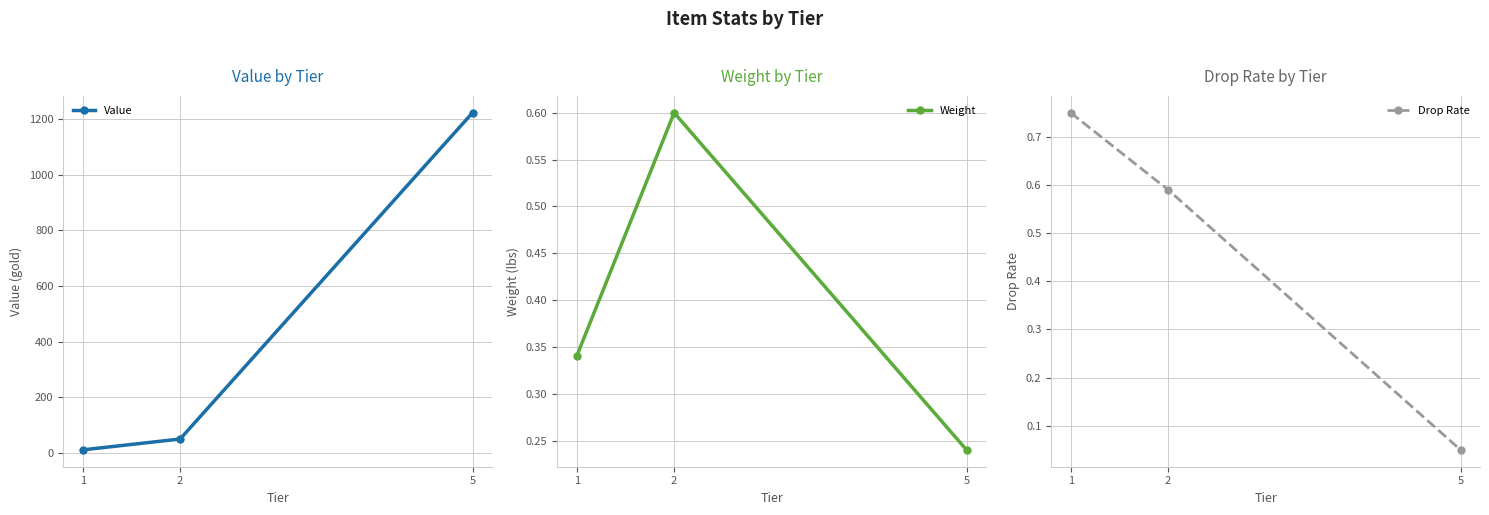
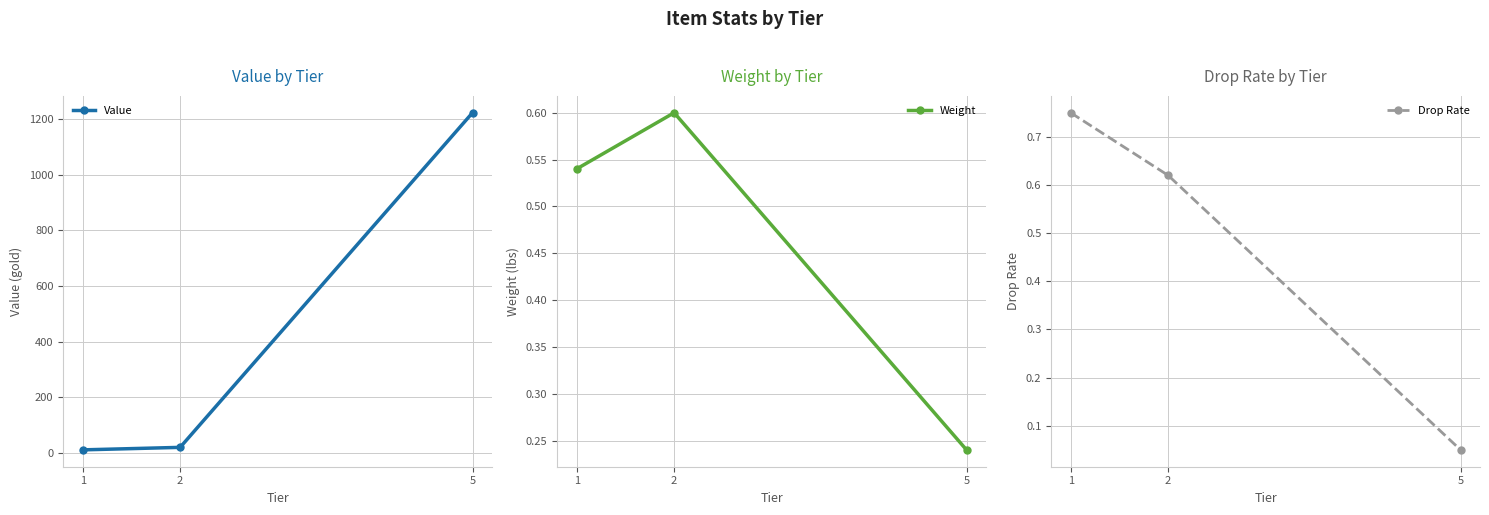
  {
    "Value by Tier": {
      "1": 10,
-     "2": 50,
+     "2": 20,
      "5": 1220
    },
    "Weight by Tier": {
-     "1": 0.34,
+     "1": 0.54,
      "2": 0.60,
      "5": 0.24
    },
    "Drop Rate by Tier": {
      "1": 0.75,
-     "2": 0.59,
+     "2": 0.62,
      "5": 0.05
    }
  }
